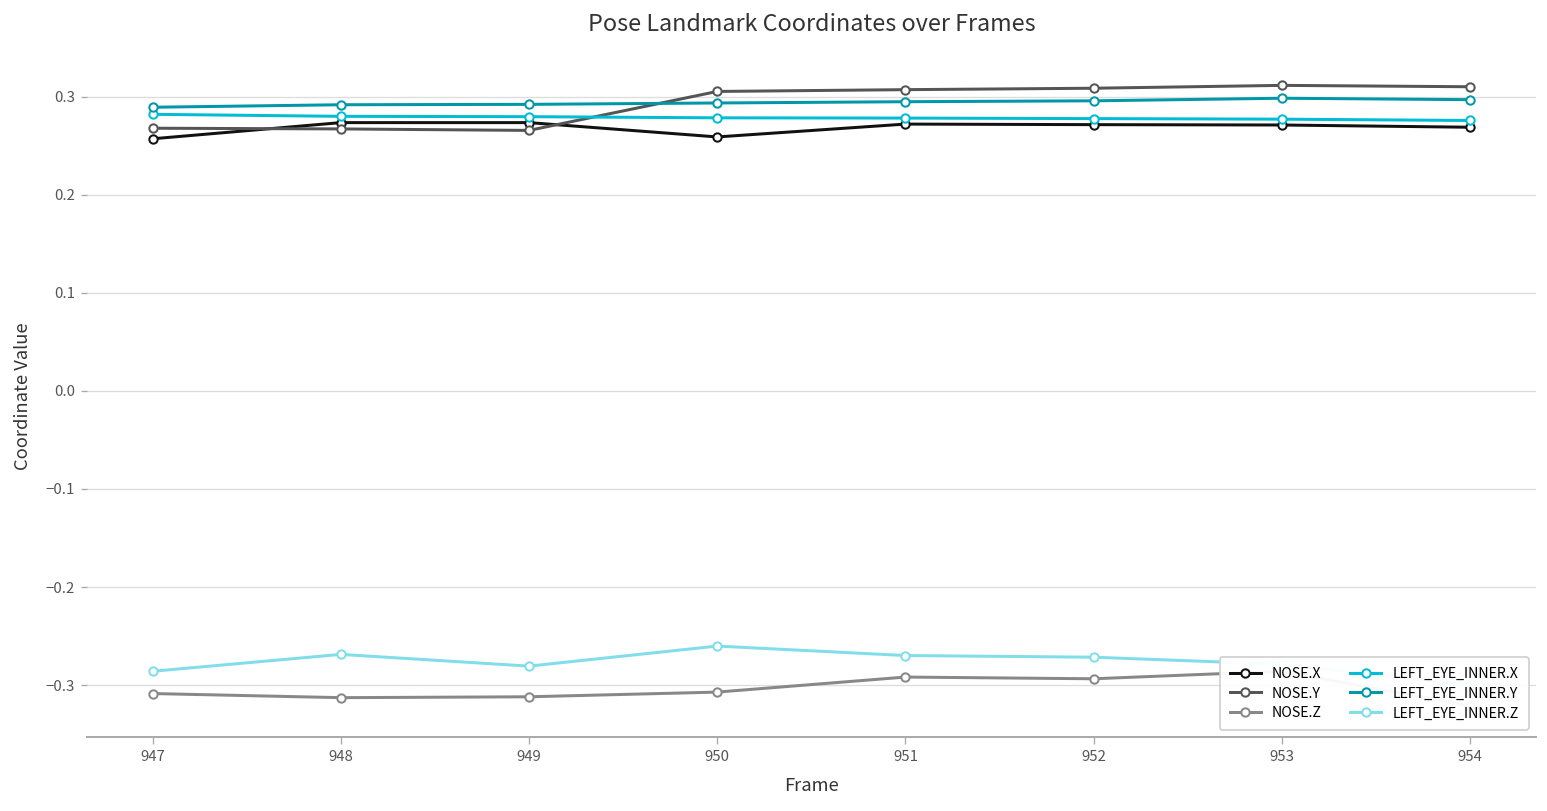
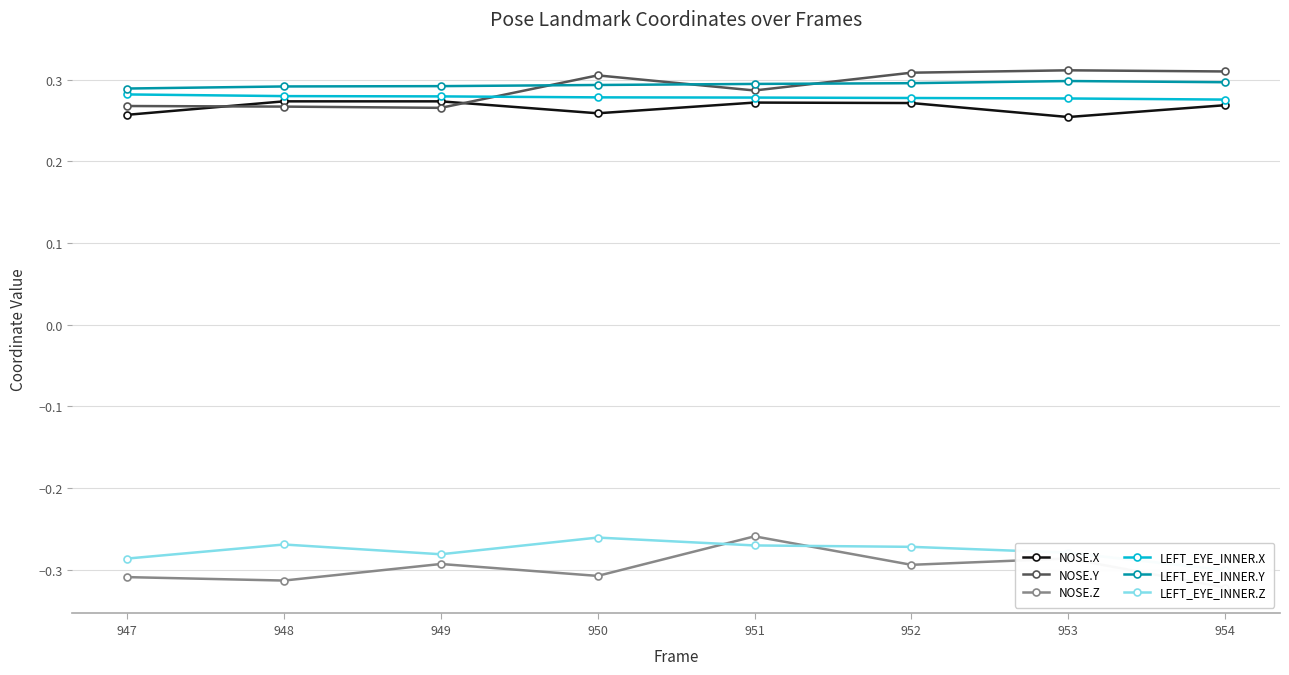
  {
    "NOSE.X": {
      "947": 0.26,
      "948": 0.27,
      "949": 0.27,
      "950": 0.26,
      "951": 0.27,
      "952": 0.27,
-     "953": 0.27,
+     "953": 0.25,
      "954": 0.27
    },
    "NOSE.Y": {
      "947": 0.27,
      "948": 0.27,
      "949": 0.27,
      "950": 0.31,
-     "951": 0.31,
+     "951": 0.29,
      "952": 0.31,
      "953": 0.31,
      "954": 0.31
    },
    "NOSE.Z": {
      "947": -0.31,
      "948": -0.31,
-     "949": -0.31,
+     "949": -0.29,
      "950": -0.31,
-     "951": -0.29,
+     "951": -0.26,
      "952": -0.29
    },
    "LEFT_EYE_INNER.Z": {
      "947": -0.29,
      "948": -0.27,
      "949": -0.28,
      "950": -0.26,
      "951": -0.27,
      "952": -0.27
    }
  }
